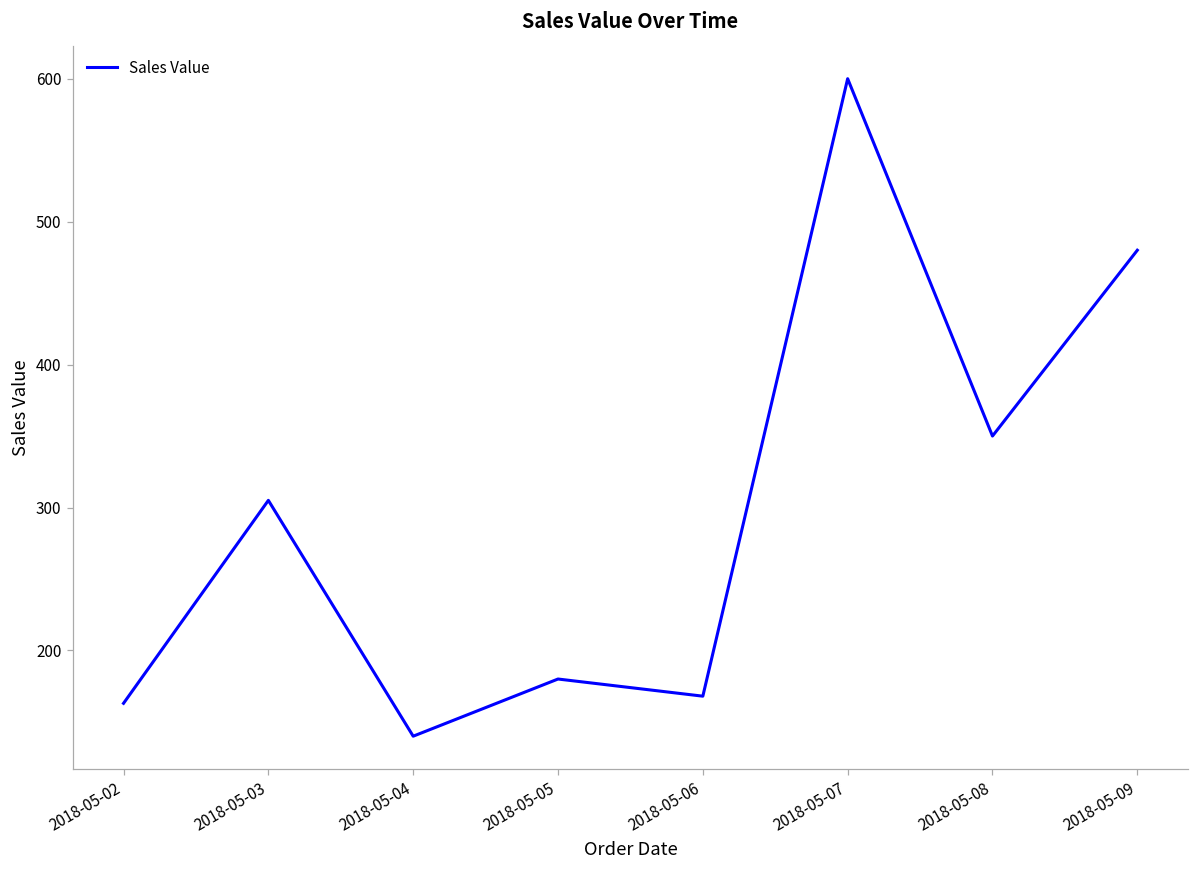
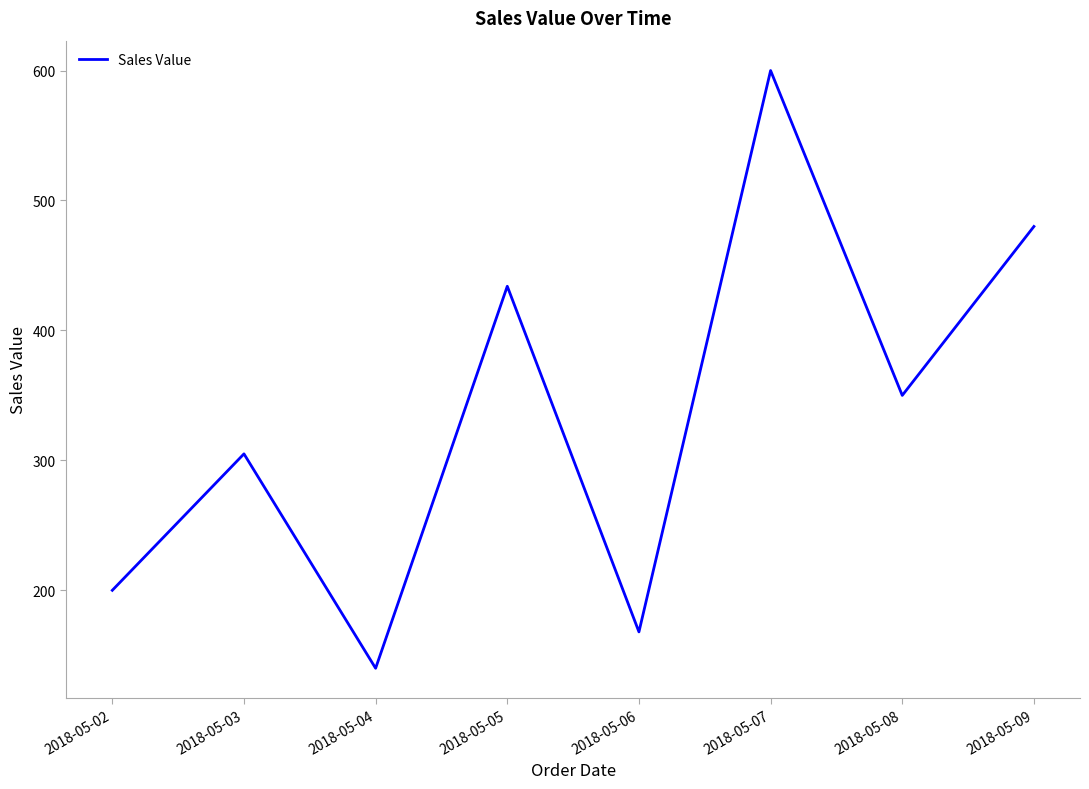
  {
-   "2018-05-02": 163,
+   "2018-05-02": 200,
    "2018-05-03": 305,
    "2018-05-04": 140,
-   "2018-05-05": 180,
+   "2018-05-05": 434,
    "2018-05-06": 168,
    "2018-05-07": 600,
    "2018-05-08": 350,
    "2018-05-09": 480
  }
